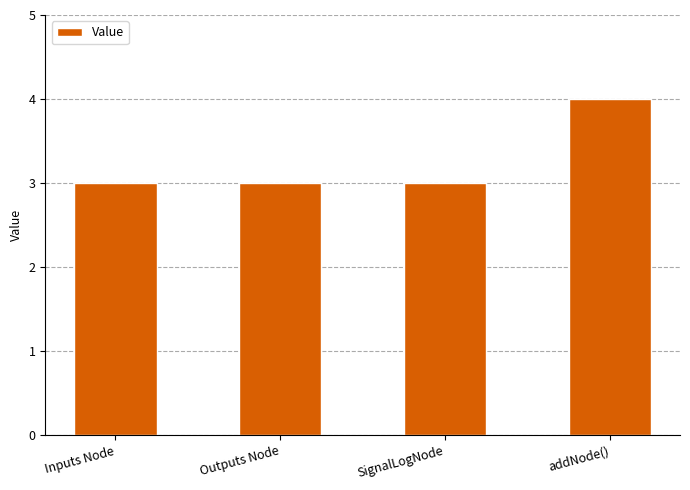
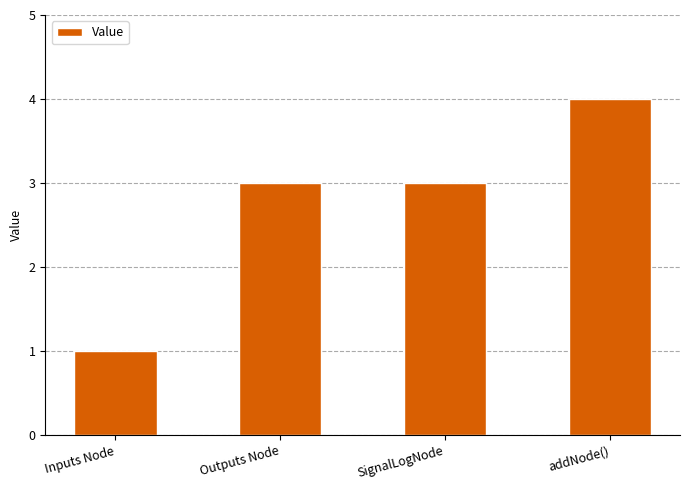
  {
-   "Inputs Node": 3,
+   "Inputs Node": 1,
    "Outputs Node": 3,
    "SignalLogNode": 3,
    "addNode()": 4
  }
